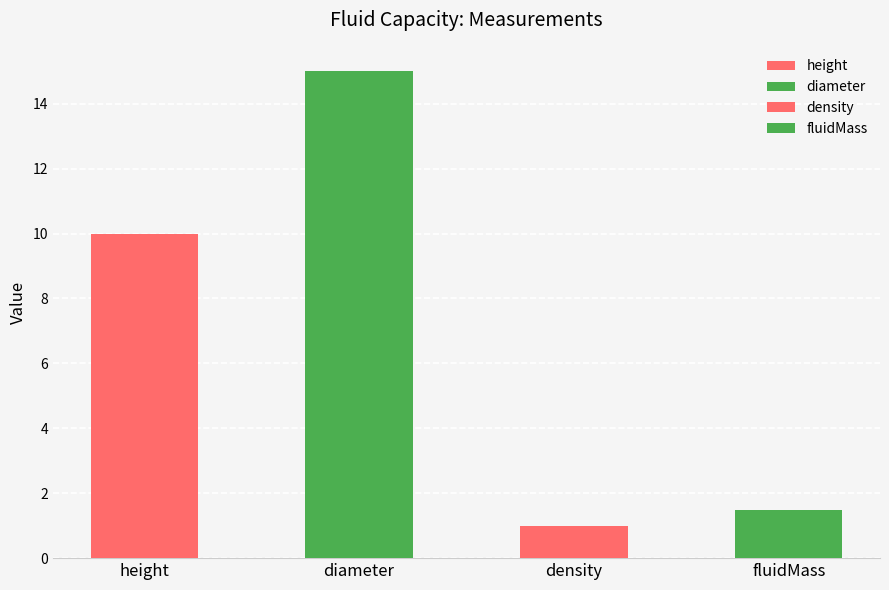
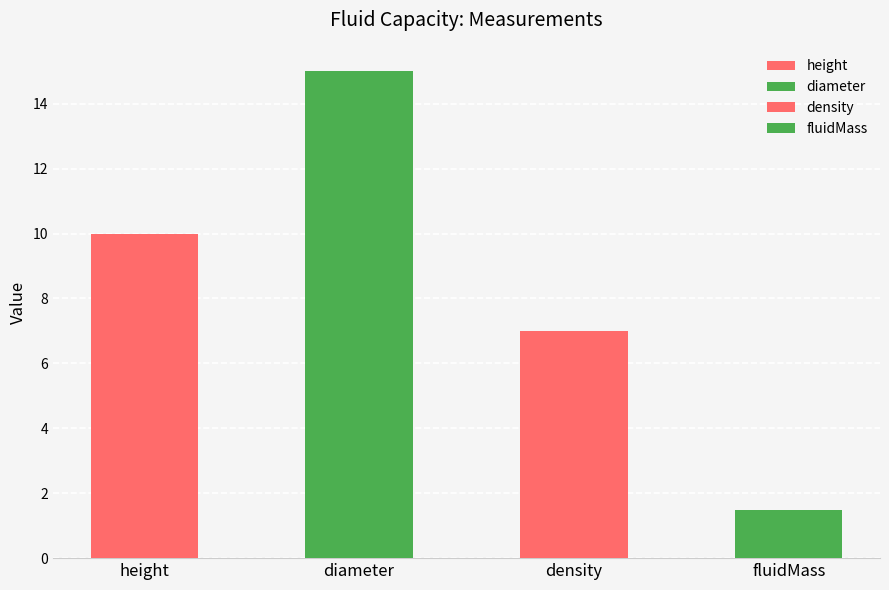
  {
    "height": 10,
    "diameter": 15,
-   "density": 1,
+   "density": 7,
    "fluidMass": 1.5
  }
